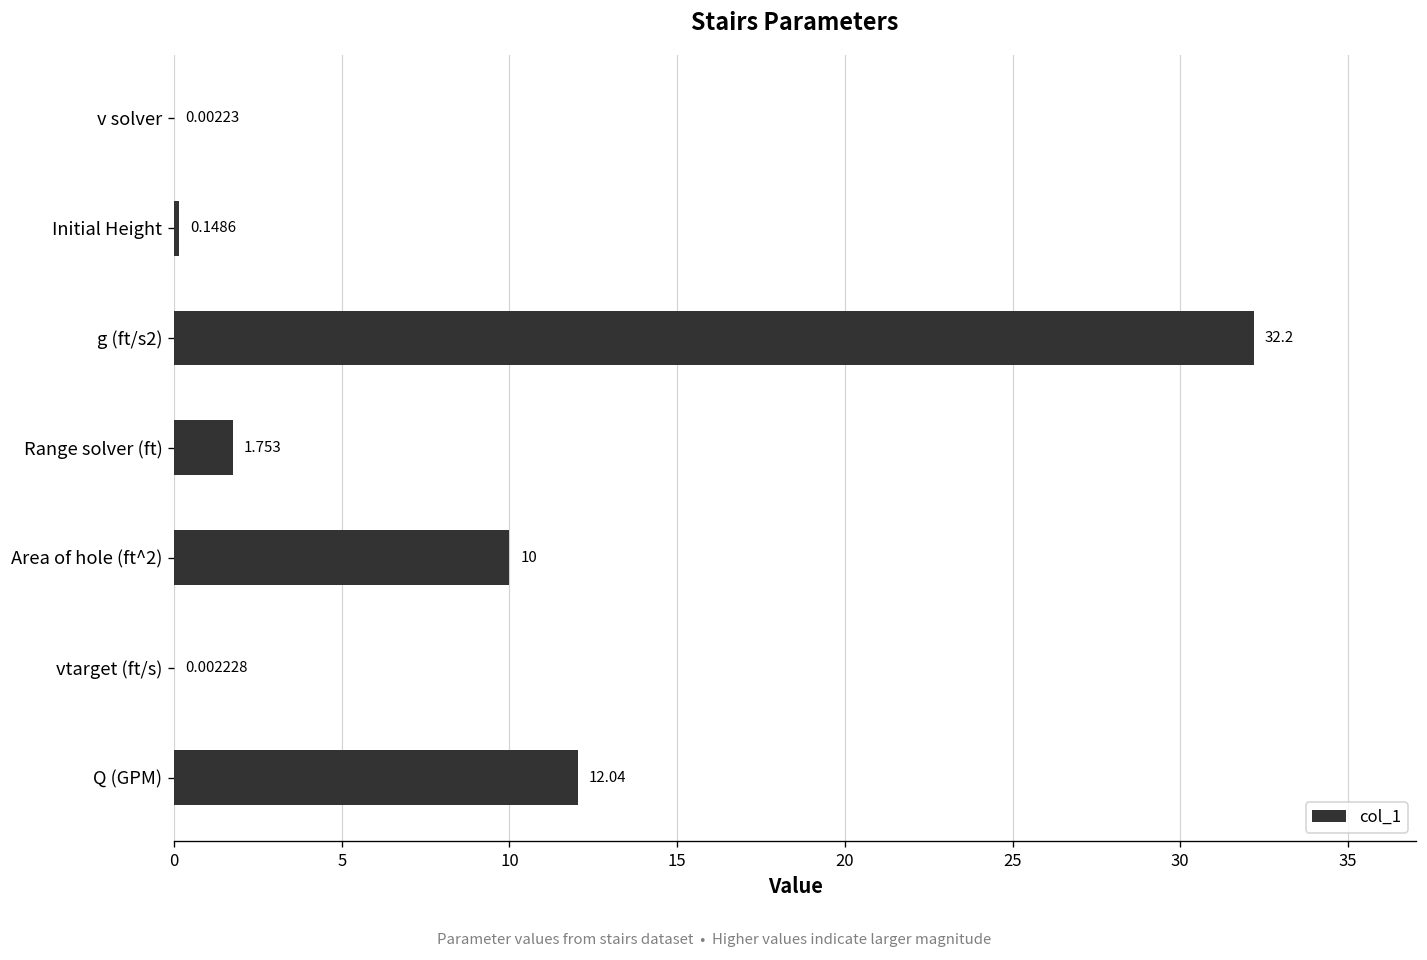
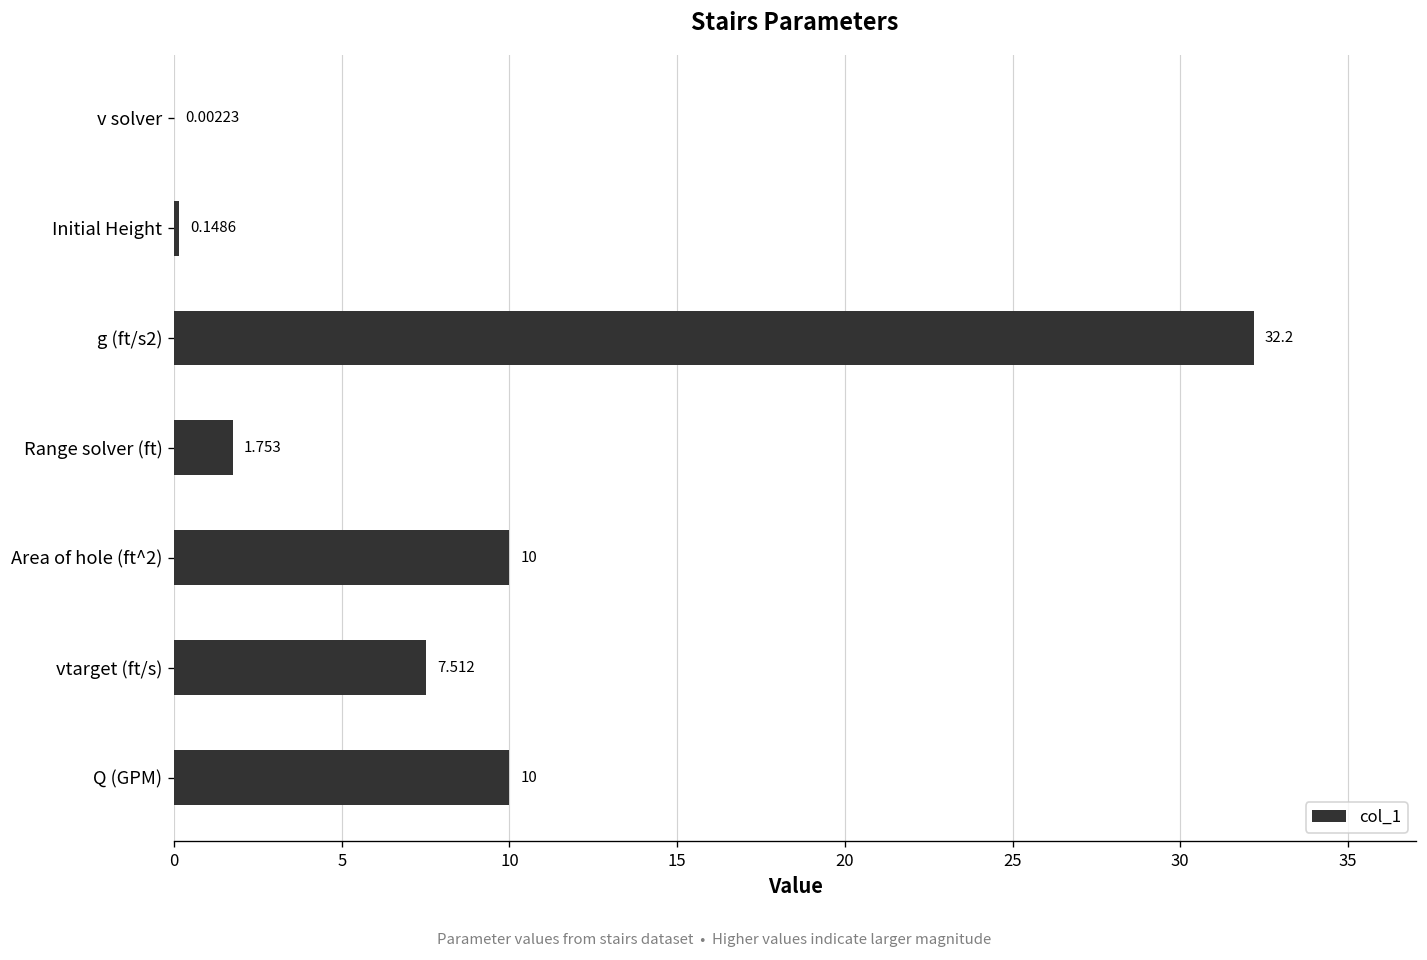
  {
    "v solver": 0.00223,
    "Initial Height": 0.1486,
    "g (ft/s2)": 32.2,
    "Range solver (ft)": 1.753,
    "Area of hole (ft^2)": 10,
-   "vtarget (ft/s)": 0.002228,
-   "Q (GPM)": 12.04
+   "vtarget (ft/s)": 7.512,
+   "Q (GPM)": 10
  }
